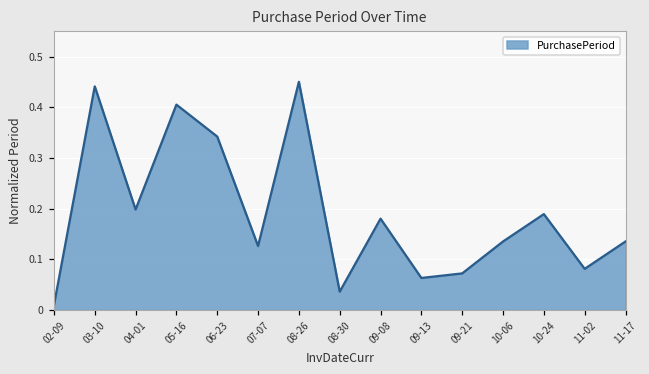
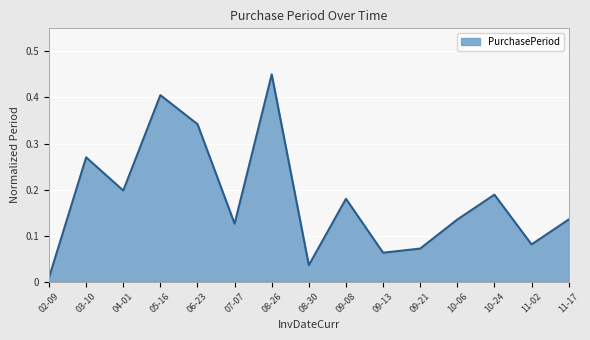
  {
    "02-09": 0.01,
-   "03-10": 0.44,
+   "03-10": 0.27,
    "04-01": 0.20,
    "05-16": 0.41,
    "06-23": 0.34,
    "07-07": 0.13,
    "08-26": 0.45,
    "08-30": 0.04,
    "09-08": 0.18,
    "09-13": 0.06,
    "09-21": 0.07,
    "10-06": 0.14,
    "10-24": 0.19,
    "11-02": 0.08,
    "11-17": 0.14
  }
